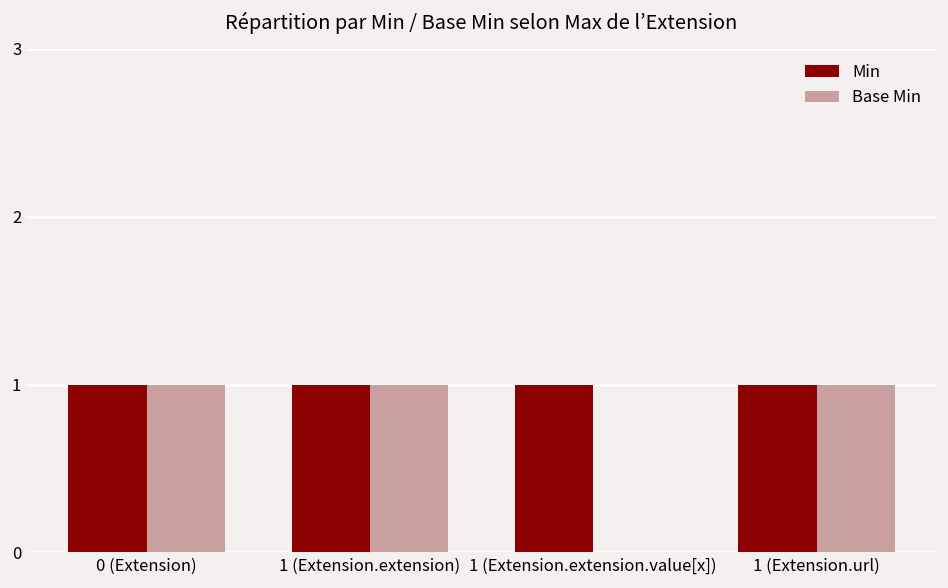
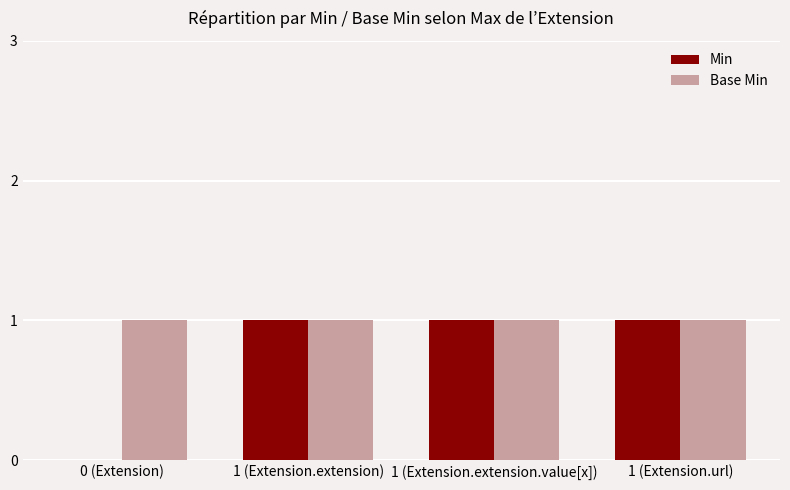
  {
    "Min": {
-     "0 (Extension)": 1,
+     "0 (Extension)": 0,
      "1 (Extension.extension)": 1,
      "1 (Extension.extension.value[x])": 1,
      "1 (Extension.url)": 1
    },
    "Base Min": {
      "0 (Extension)": 1,
      "1 (Extension.extension)": 1,
-     "1 (Extension.extension.value[x])": 0,
+     "1 (Extension.extension.value[x])": 1,
      "1 (Extension.url)": 1
    }
  }
